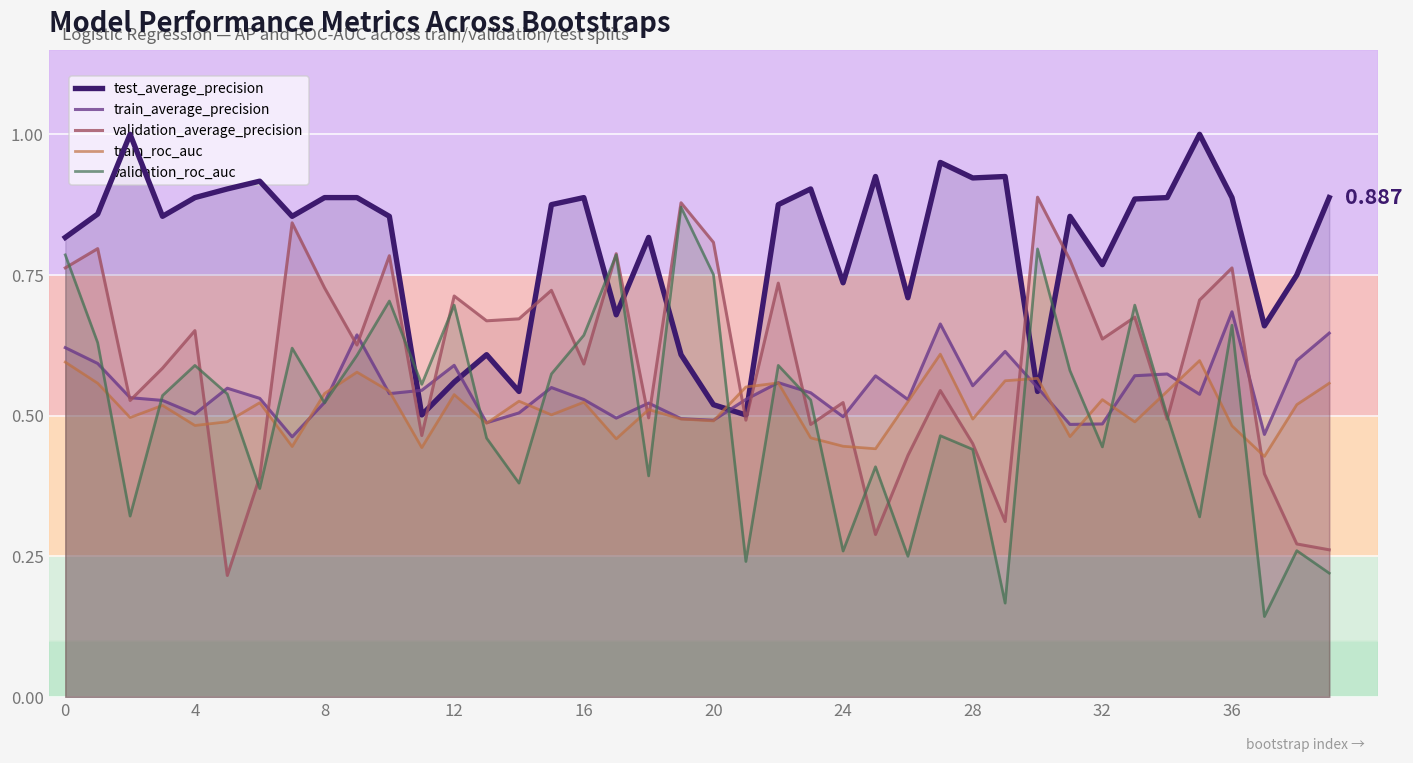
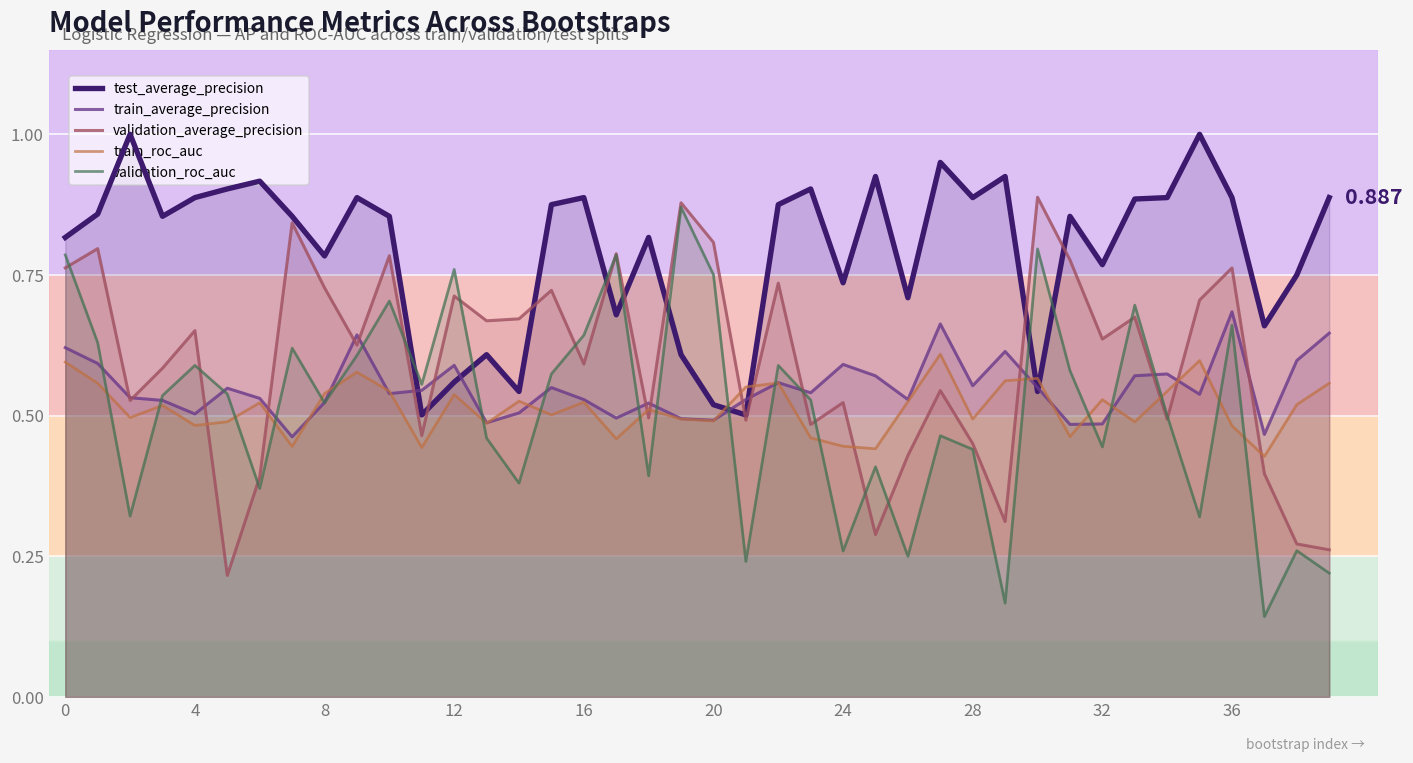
  {
    "test_average_precision": {
      "0": 0.82,
      "4": 0.89,
-     "8": 0.89,
+     "8": 0.78,
      "12": 0.56,
      "16": 0.89,
      "20": 0.52,
      "24": 0.74,
-     "28": 0.92,
+     "28": 0.89,
      "32": 0.77,
      "36": 0.89
    },
    "train_average_precision": {
      "0": 0.62,
      "4": 0.50,
      "12": 0.59,
-     "24": 0.50,
+     "24": 0.59,
      "28": 0.55,
      "32": 0.49,
      "36": 0.68
    },
    "validation_roc_auc": {
      "0": 0.79,
      "4": 0.59,
-     "12": 0.70,
+     "12": 0.76,
      "16": 0.64,
      "20": 0.75,
      "24": 0.26,
      "28": 0.44,
      "32": 0.44,
      "36": 0.66
    }
  }
